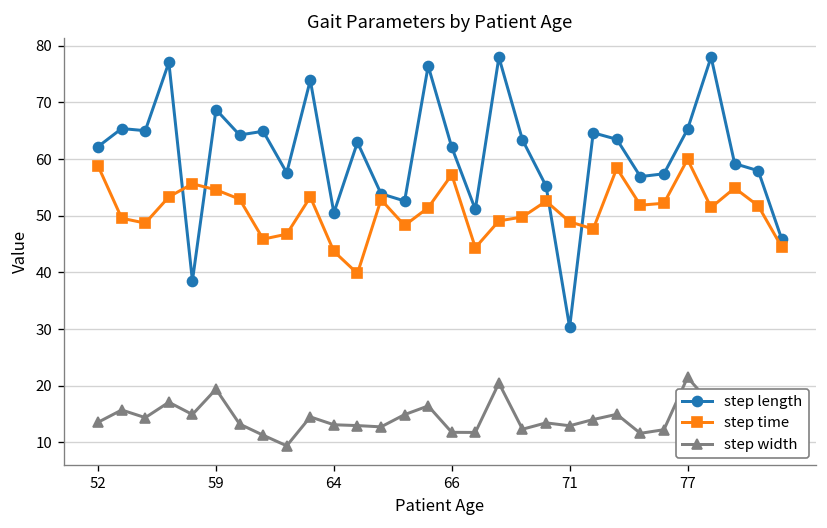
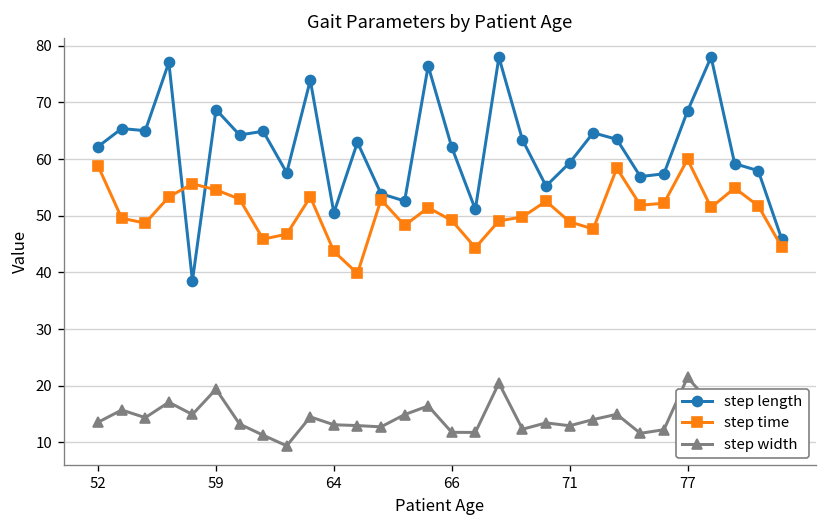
  {
    "step length": {
      "52": 62,
      "59": 69,
      "64": 51,
      "66": 62,
-     "71": 30,
-     "77": 65
+     "71": 59,
+     "77": 68
    },
    "step time": {
      "52": 59,
      "59": 55,
      "64": 44,
-     "66": 57,
+     "66": 49,
      "71": 49,
      "77": 60
    },
    "step width": {
      "52": 14,
      "59": 19,
      "64": 13,
      "66": 12,
      "71": 13,
      "77": 21
    }
  }
